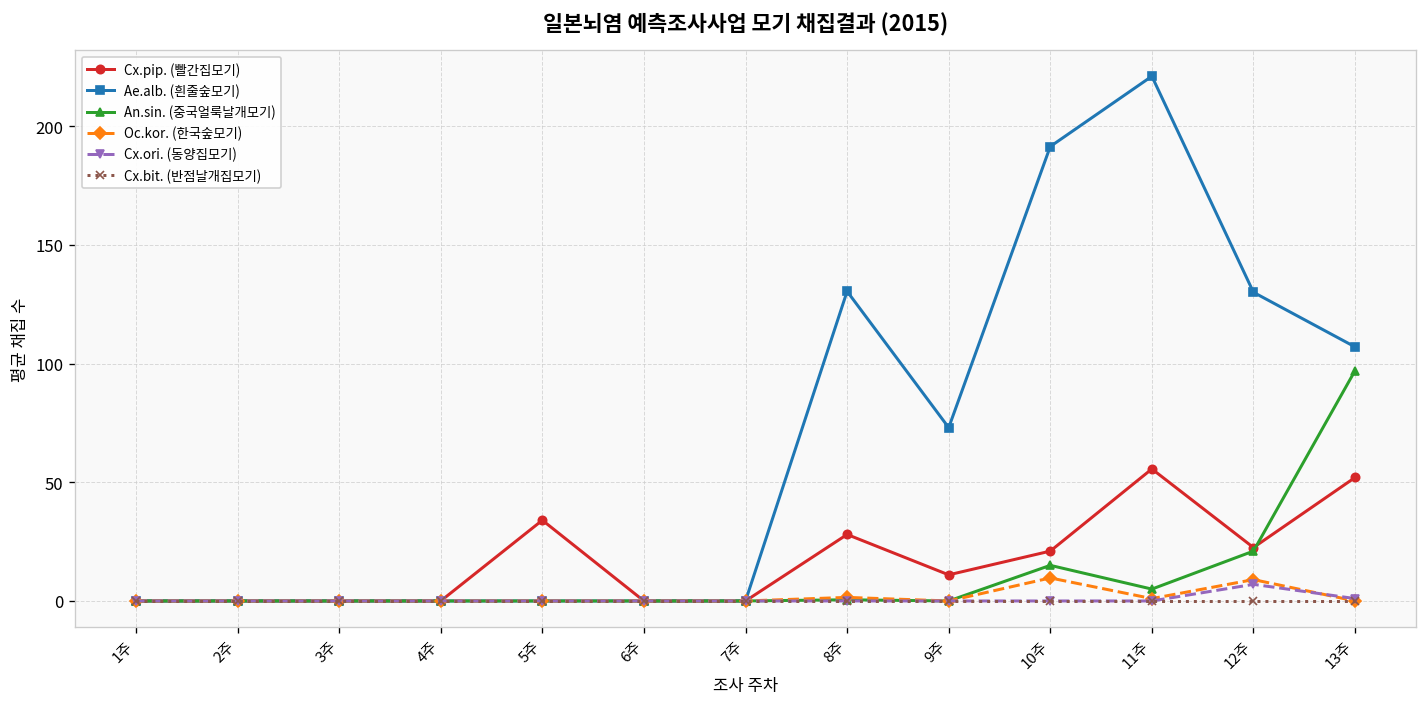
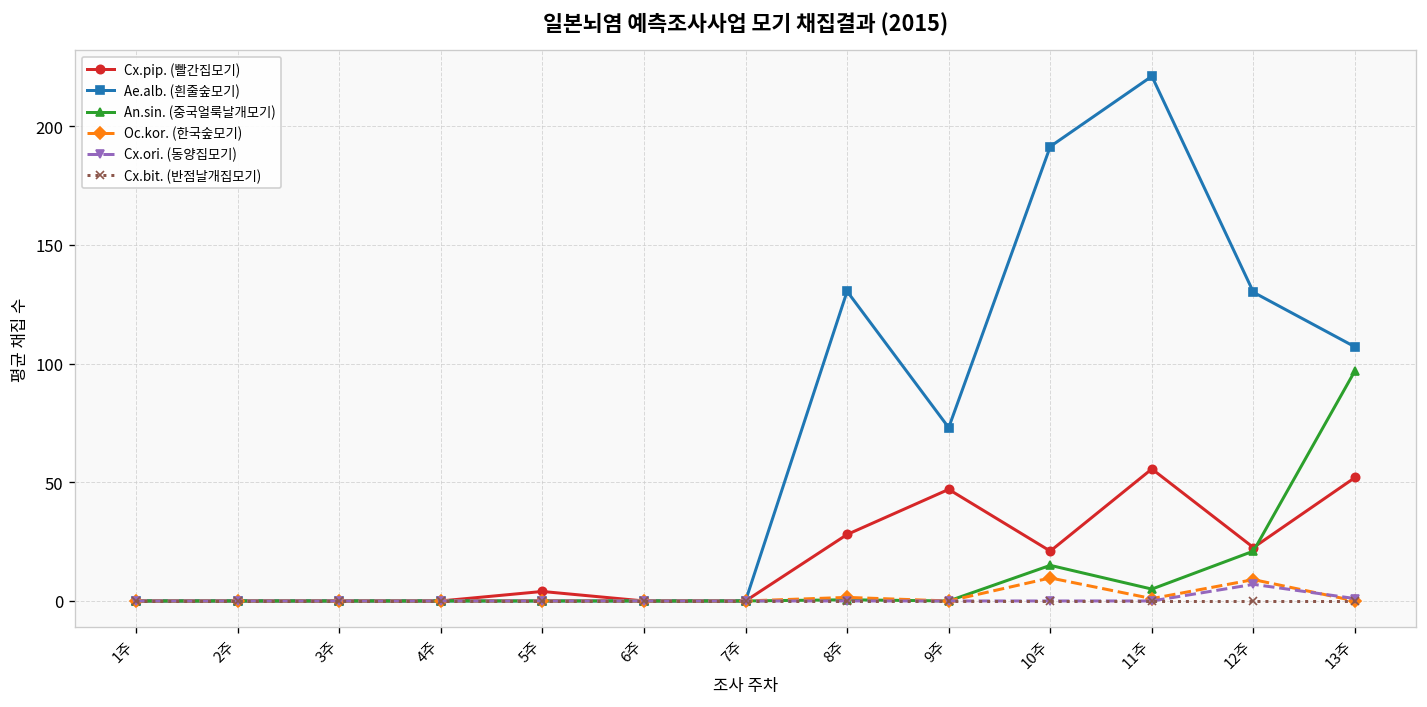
  {
    "Cx.pip. (빨간집모기)": {
-     "5주": 34,
+     "5주": 4,
      "8주": 28,
-     "9주": 11,
+     "9주": 47,
      "10주": 21,
      "11주": 56,
      "12주": 23,
      "13주": 52
    },
    "Ae.alb. (흰줄숲모기)": {
      "8주": 130,
      "9주": 73,
      "10주": 191,
      "11주": 221,
      "12주": 130,
      "13주": 107
    },
    "An.sin. (중국얼룩날개모기)": {
      "10주": 15,
      "11주": 5,
      "12주": 21,
      "13주": 97
    },
    "Oc.kor. (한국숲모기)": {
      "10주": 10,
      "12주": 9
    },
    "Cx.ori. (동양집모기)": {
      "12주": 7
    },
    "Cx.bit. (반점날개집모기)": {
      "12주": 0
    }
  }
